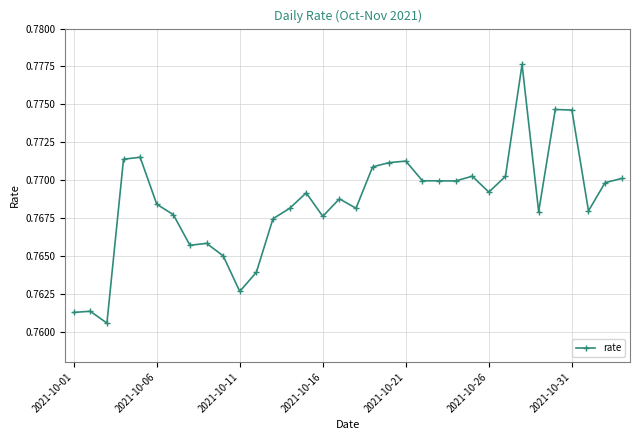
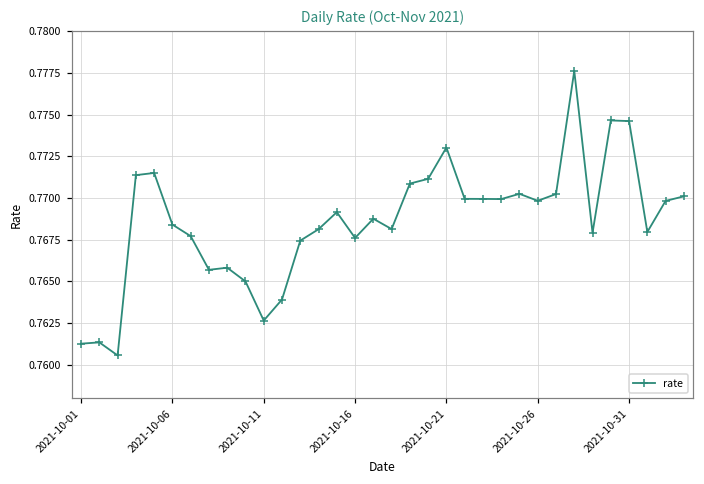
  {
    "2021-10-01": 0.7613,
    "2021-10-06": 0.7684,
    "2021-10-11": 0.7627,
    "2021-10-16": 0.7676,
-   "2021-10-21": 0.7713,
-   "2021-10-26": 0.7692,
+   "2021-10-21": 0.7730,
+   "2021-10-26": 0.7698,
    "2021-10-31": 0.7746
  }
